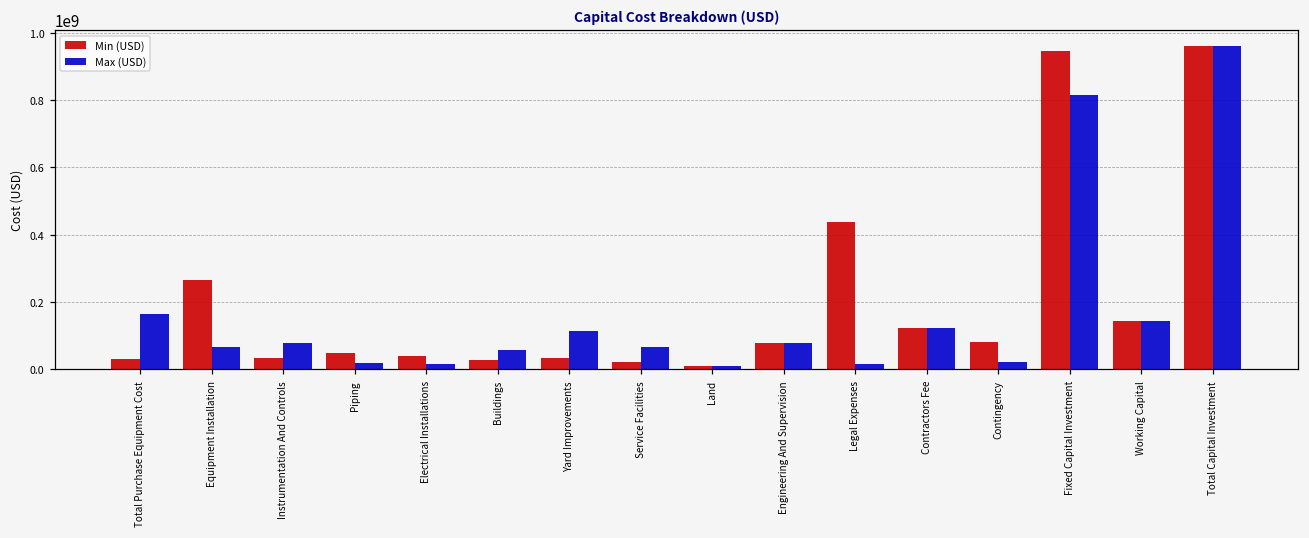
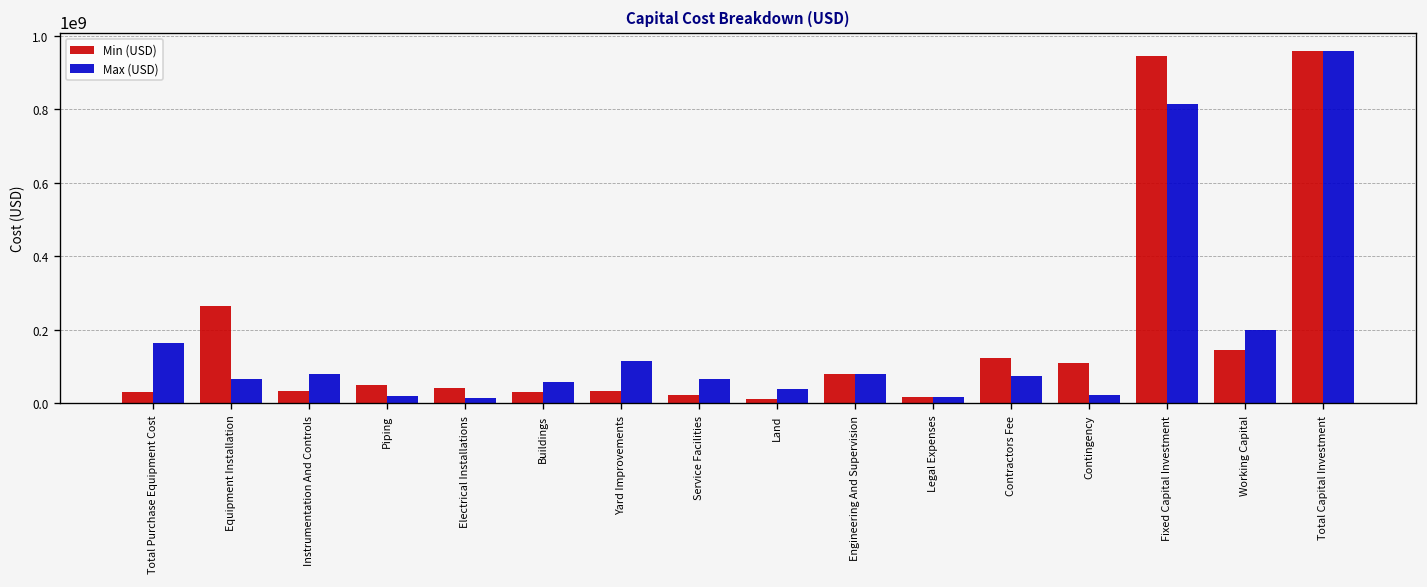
  {
    "Min (USD)": {
      "Total Purchase Equipment Cost": 30000000,
      "Equipment Installation": 260000000,
      "Instrumentation And Controls": 30000000,
      "Piping": 50000000,
      "Electrical Installations": 40000000,
      "Buildings": 30000000,
      "Yard Improvements": 30000000,
      "Service Facilities": 20000000,
      "Land": 10000000,
      "Engineering And Supervision": 80000000,
-     "Legal Expenses": 440000000,
+     "Legal Expenses": 20000000,
      "Contractors Fee": 120000000,
-     "Contingency": 80000000,
+     "Contingency": 110000000,
      "Fixed Capital Investment": 950000000,
      "Working Capital": 140000000,
      "Total Capital Investment": 960000000
    },
    "Max (USD)": {
      "Total Purchase Equipment Cost": 160000000,
      "Equipment Installation": 70000000,
      "Instrumentation And Controls": 80000000,
      "Piping": 20000000,
      "Electrical Installations": 10000000,
      "Buildings": 60000000,
      "Yard Improvements": 110000000,
      "Service Facilities": 70000000,
-     "Land": 10000000,
+     "Land": 40000000,
      "Engineering And Supervision": 80000000,
      "Legal Expenses": 20000000,
-     "Contractors Fee": 120000000,
+     "Contractors Fee": 70000000,
      "Contingency": 20000000,
      "Fixed Capital Investment": 820000000,
-     "Working Capital": 140000000,
+     "Working Capital": 200000000,
      "Total Capital Investment": 960000000
    }
  }
